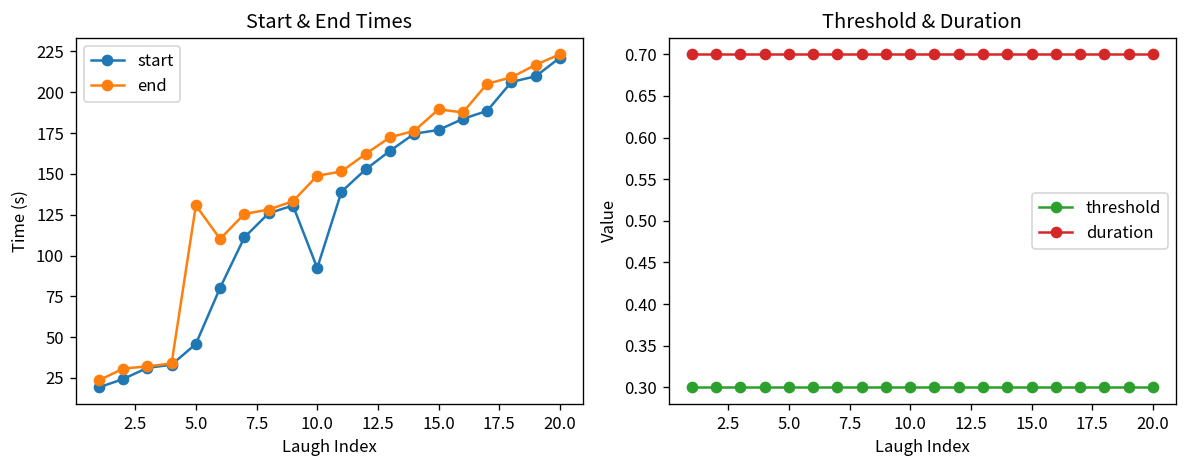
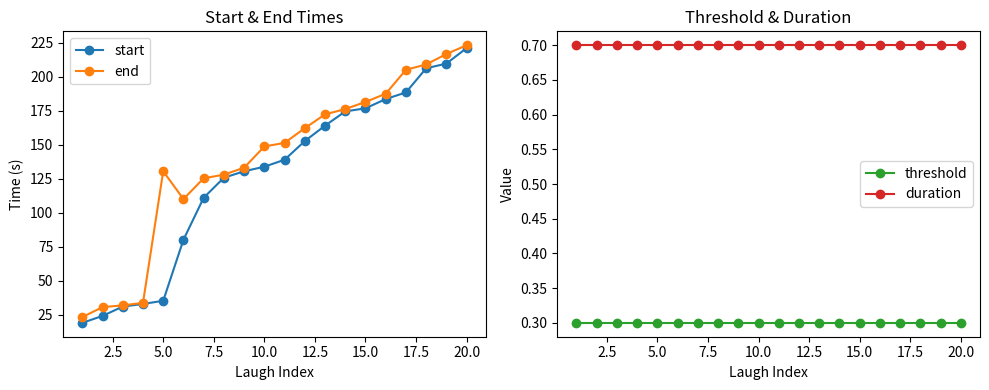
  {
    "Start & End Times": {
      "start": {
-       "5.0": 46,
-       "10.0": 92,
+       "5.0": 35,
+       "10.0": 134,
        "15.0": 177,
        "20.0": 221
      },
      "end": {
        "5.0": 131,
        "10.0": 149,
-       "15.0": 190,
+       "15.0": 182,
        "20.0": 223
      }
    },
    "Threshold & Duration": {
      "threshold": {
        "5.0": 0.30,
        "10.0": 0.30,
        "15.0": 0.30,
        "20.0": 0.30
      },
      "duration": {
        "5.0": 0.70,
        "10.0": 0.70,
        "15.0": 0.70,
        "20.0": 0.70
      }
    }
  }
